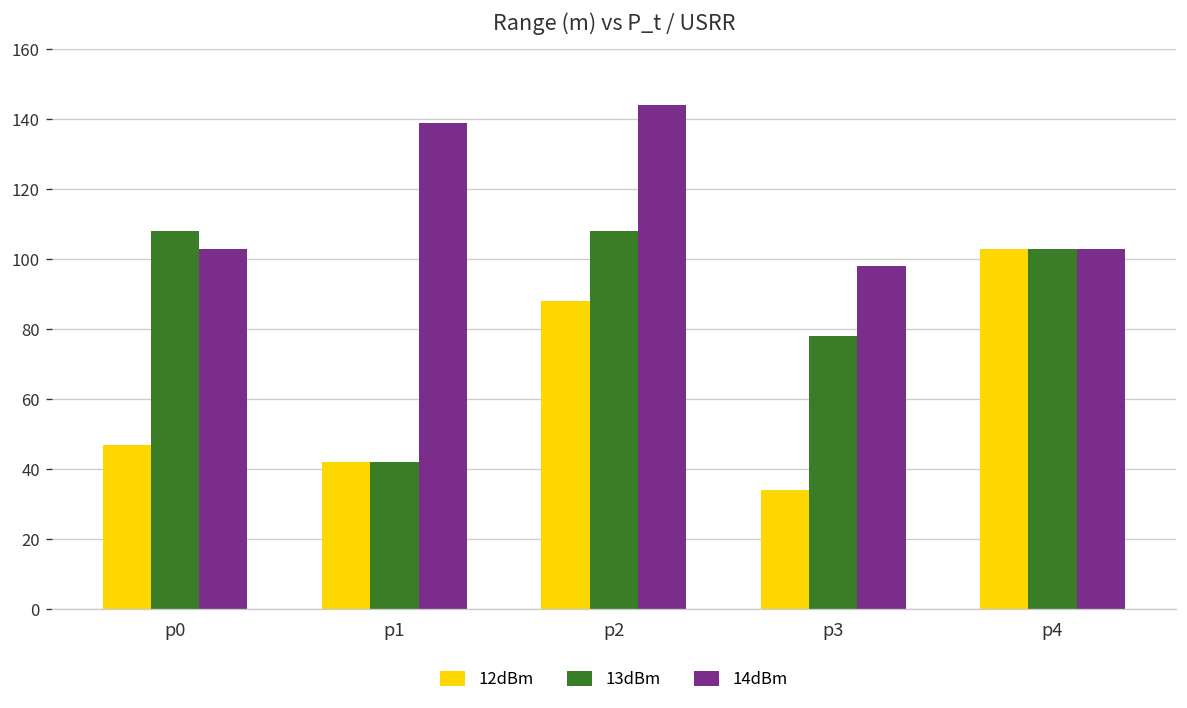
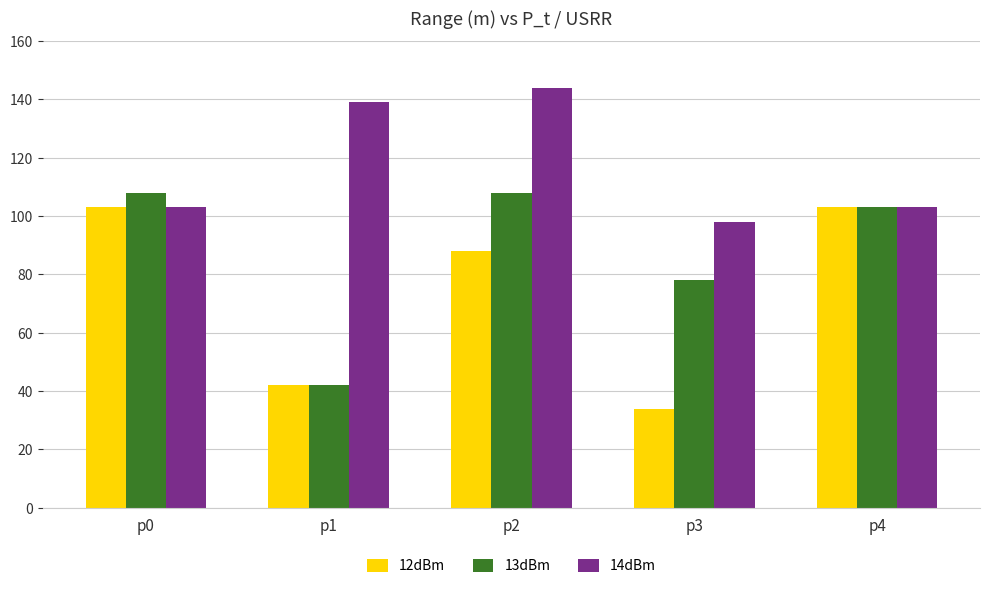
  {
    "12dBm": {
-     "p0": 47,
+     "p0": 103,
      "p1": 42,
      "p2": 88,
      "p3": 34,
      "p4": 103
    },
    "13dBm": {
      "p0": 108,
      "p1": 42,
      "p2": 108,
      "p3": 78,
      "p4": 103
    },
    "14dBm": {
      "p0": 103,
      "p1": 139,
      "p2": 144,
      "p3": 98,
      "p4": 103
    }
  }
